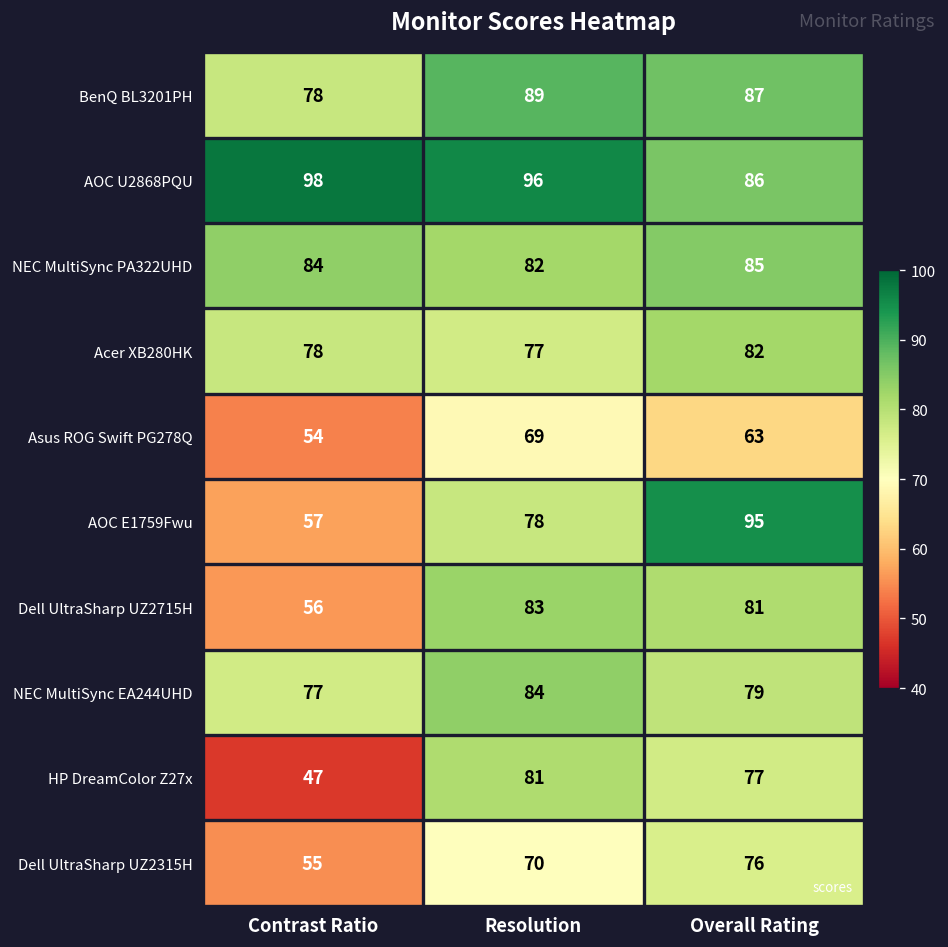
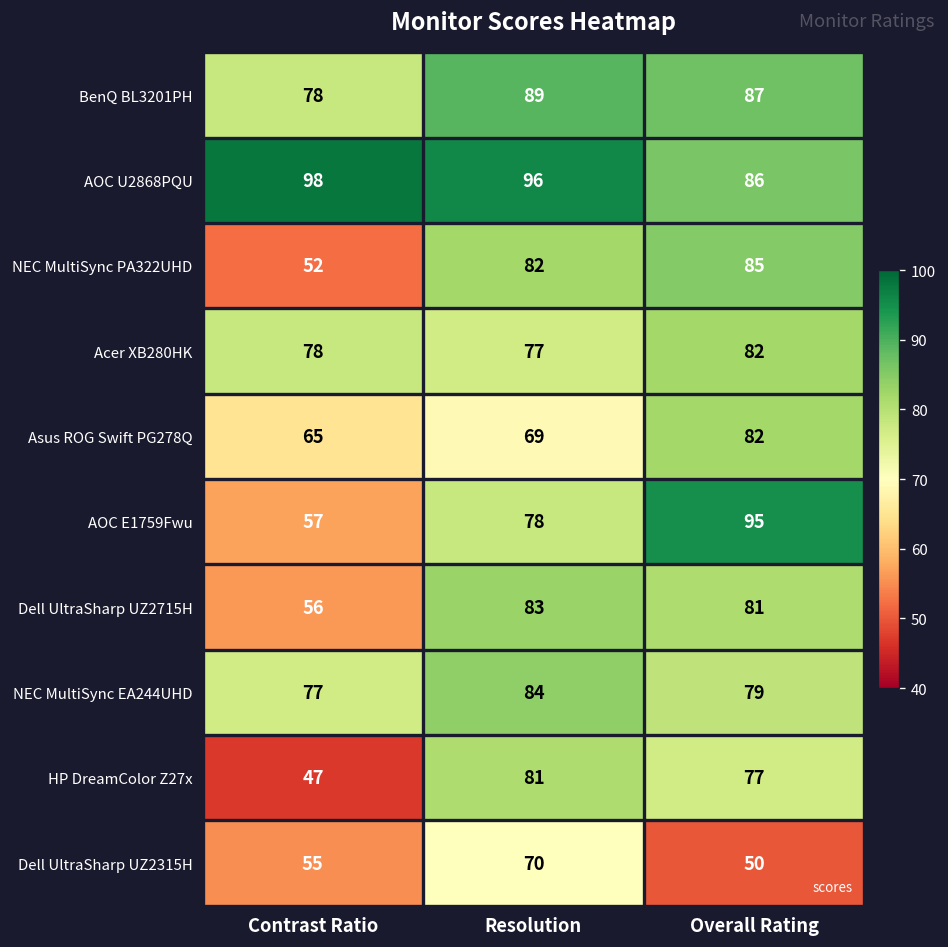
  {
    "BenQ BL3201PH": {
      "Contrast Ratio": 78,
      "Resolution": 89,
      "Overall Rating": 87
    },
    "AOC U2868PQU": {
      "Contrast Ratio": 98,
      "Resolution": 96,
      "Overall Rating": 86
    },
    "NEC MultiSync PA322UHD": {
-     "Contrast Ratio": 84,
+     "Contrast Ratio": 52,
      "Resolution": 82,
      "Overall Rating": 85
    },
    "Acer XB280HK": {
      "Contrast Ratio": 78,
      "Resolution": 77,
      "Overall Rating": 82
    },
    "Asus ROG Swift PG278Q": {
-     "Contrast Ratio": 54,
+     "Contrast Ratio": 65,
      "Resolution": 69,
-     "Overall Rating": 63
+     "Overall Rating": 82
    },
    "AOC E1759Fwu": {
      "Contrast Ratio": 57,
      "Resolution": 78,
      "Overall Rating": 95
    },
    "Dell UltraSharp UZ2715H": {
      "Contrast Ratio": 56,
      "Resolution": 83,
      "Overall Rating": 81
    },
    "NEC MultiSync EA244UHD": {
      "Contrast Ratio": 77,
      "Resolution": 84,
      "Overall Rating": 79
    },
    "HP DreamColor Z27x": {
      "Contrast Ratio": 47,
      "Resolution": 81,
      "Overall Rating": 77
    },
    "Dell UltraSharp UZ2315H": {
      "Contrast Ratio": 55,
      "Resolution": 70,
-     "Overall Rating": 76
+     "Overall Rating": 50
    }
  }
